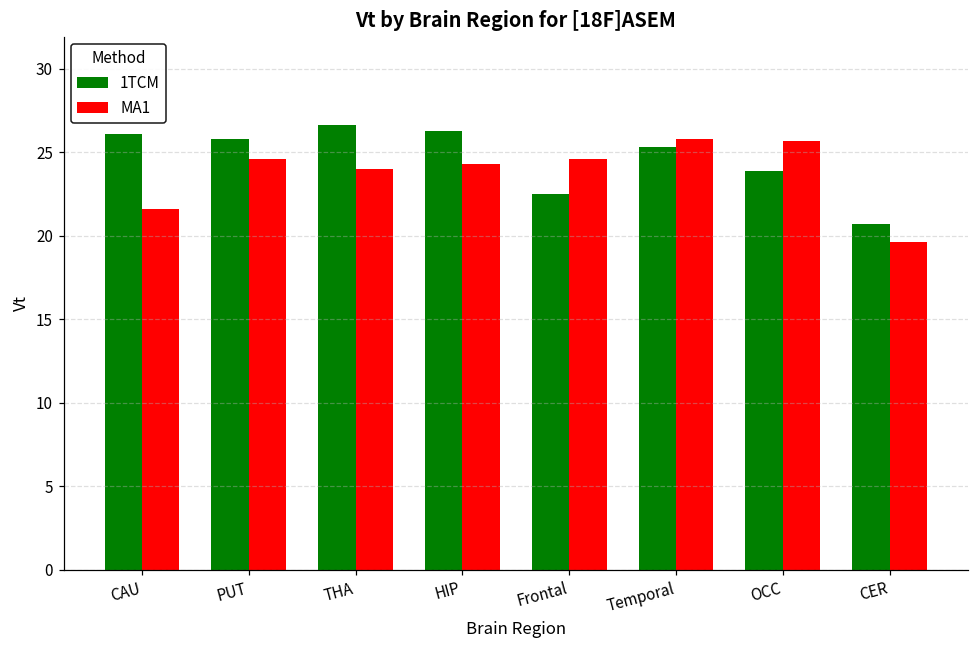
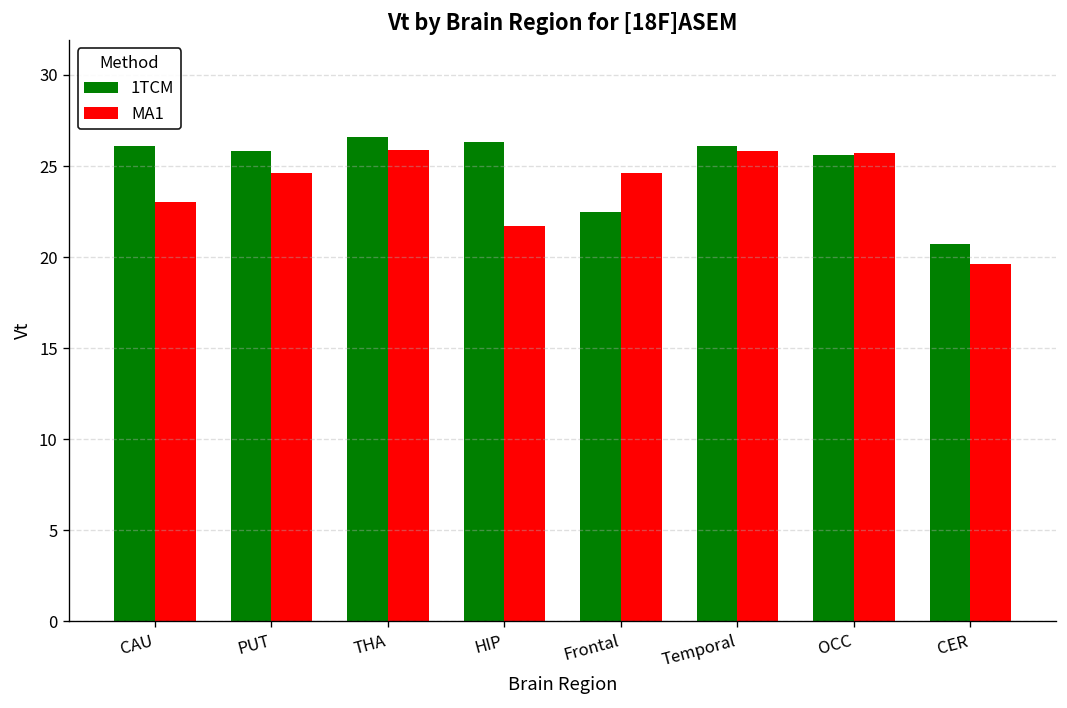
  {
    "1TCM": {
      "CAU": 26.1,
      "PUT": 25.8,
      "THA": 26.6,
      "HIP": 26.3,
      "Frontal": 22.5,
-     "Temporal": 25.3,
-     "OCC": 23.9,
+     "Temporal": 26.1,
+     "OCC": 25.6,
      "CER": 20.7
    },
    "MA1": {
-     "CAU": 21.6,
+     "CAU": 23.0,
      "PUT": 24.6,
-     "THA": 24.0,
-     "HIP": 24.3,
+     "THA": 25.9,
+     "HIP": 21.7,
      "Frontal": 24.6,
      "Temporal": 25.8,
      "OCC": 25.7,
      "CER": 19.6
    }
  }
